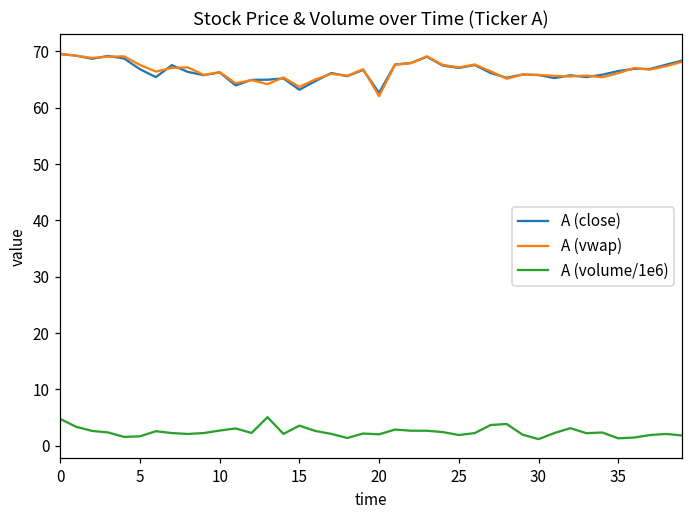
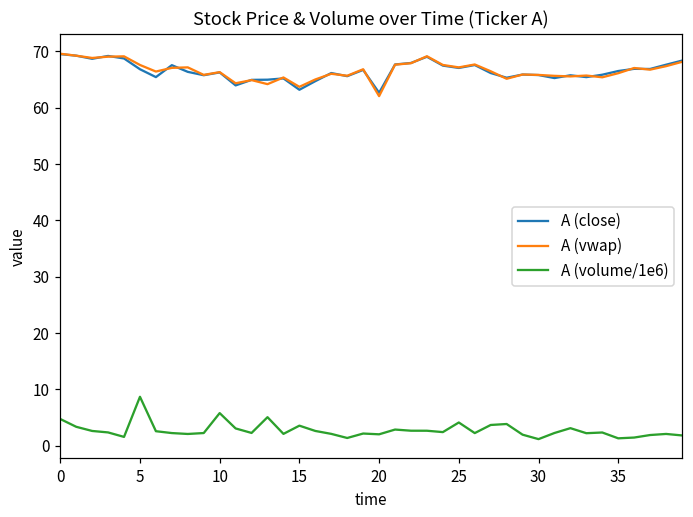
  {
    "A (close)": {
      "5": 67,
      "15": 63,
      "20": 63
    },
    "A (vwap)": {
      "5": 68,
      "15": 64,
      "20": 62
    },
    "A (volume/1e6)": {
      "0": 5,
-     "5": 2,
-     "10": 3,
+     "5": 9,
+     "10": 6,
      "15": 4,
      "20": 2,
-     "25": 2,
+     "25": 4,
      "30": 1,
      "35": 1
    }
  }
